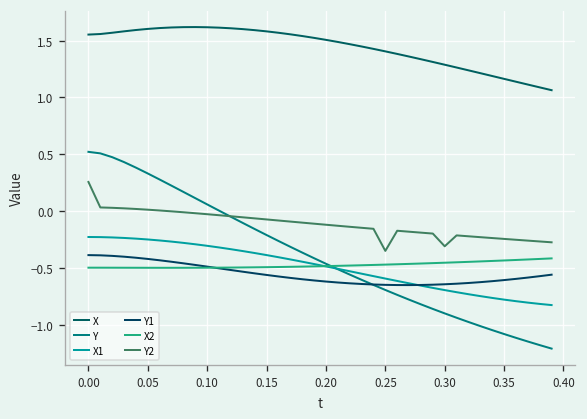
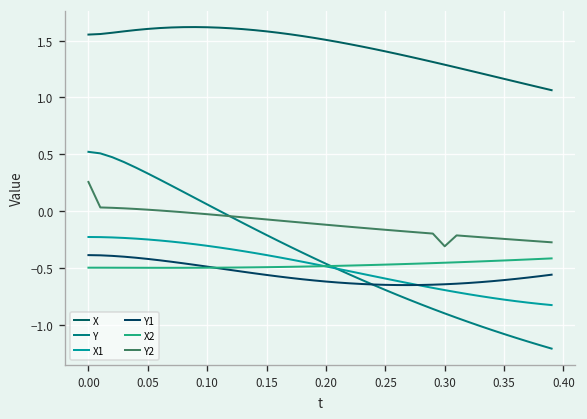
  {
    "Y2": {
      "0.00": 0.3,
      "0.05": 0.0,
      "0.10": 0.0,
      "0.15": -0.1,
      "0.20": -0.1,
-     "0.25": -0.4,
+     "0.25": -0.2,
      "0.30": -0.3,
      "0.35": -0.2
    }
  }
